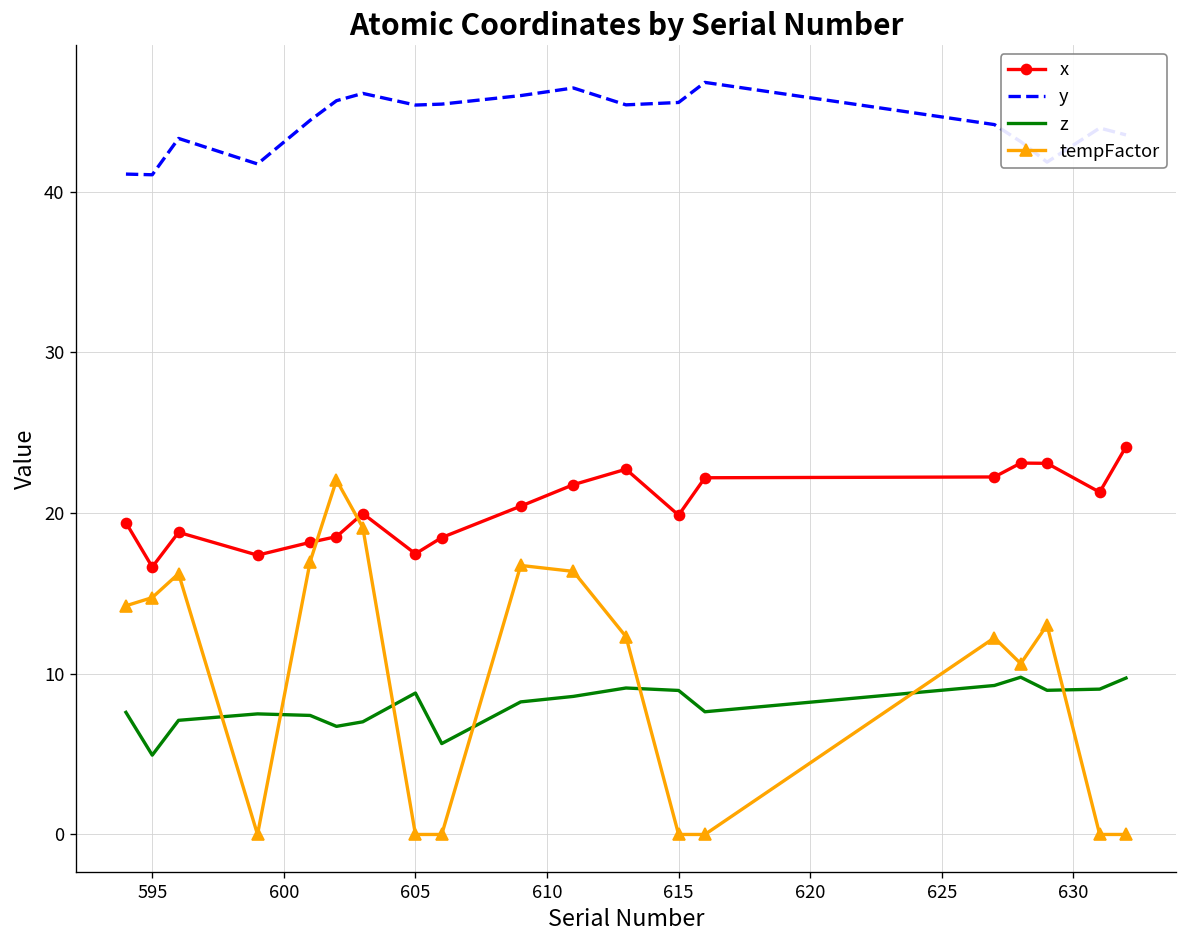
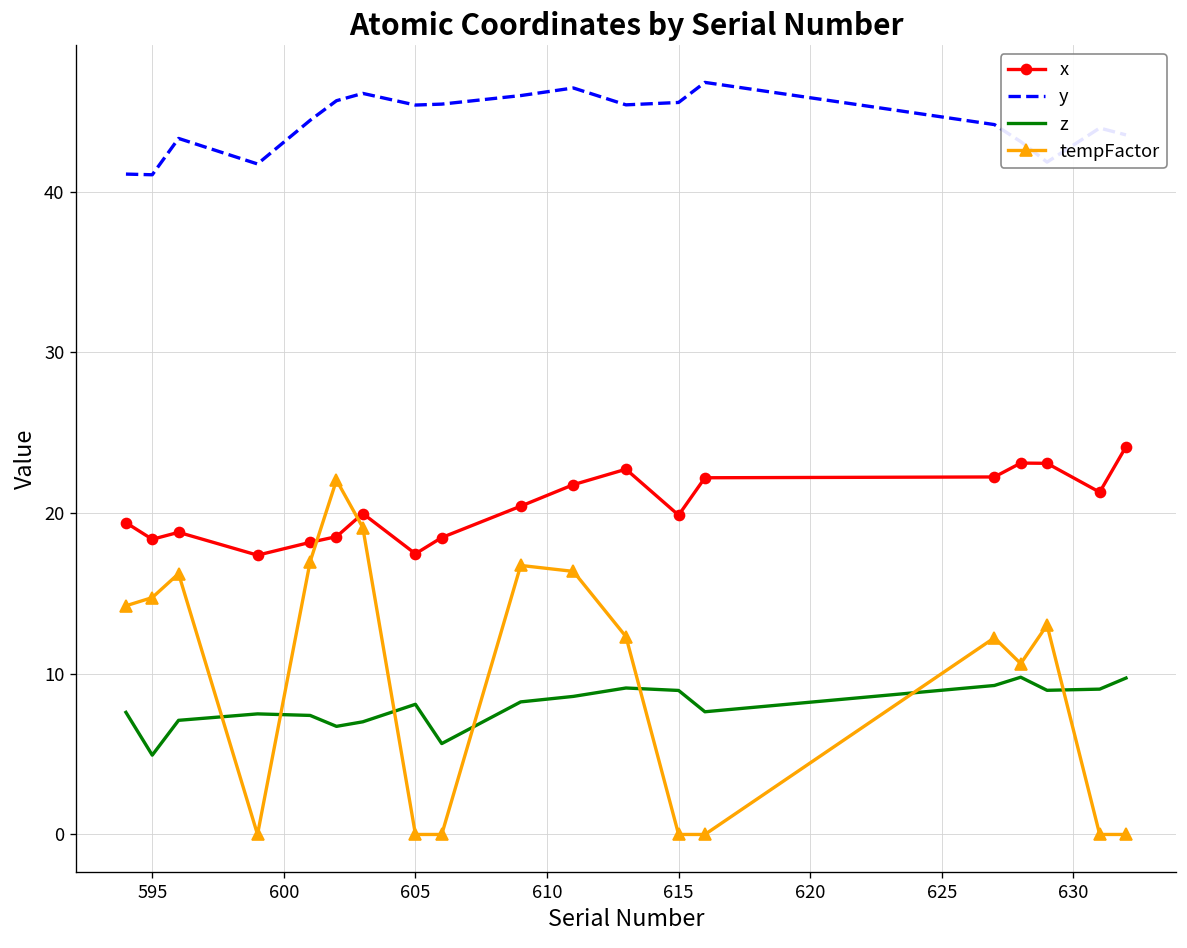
  {
    "x": {
-     "595": 16.6,
+     "595": 18.4,
      "605": 17.5,
      "615": 19.9
    },
    "y": {
      "595": 41.1,
      "605": 45.4,
      "615": 45.5
    },
    "z": {
      "595": 4.9,
-     "605": 8.8,
+     "605": 8.1,
      "615": 9.0
    },
    "tempFactor": {
      "595": 14.7,
      "605": 0.0,
      "615": 0.0
    }
  }
